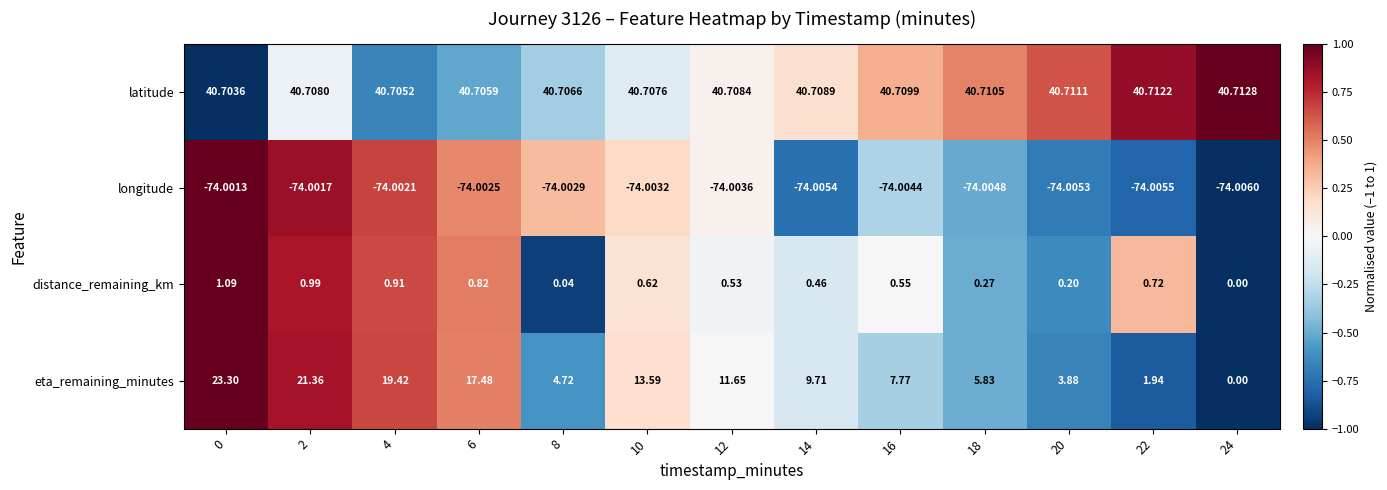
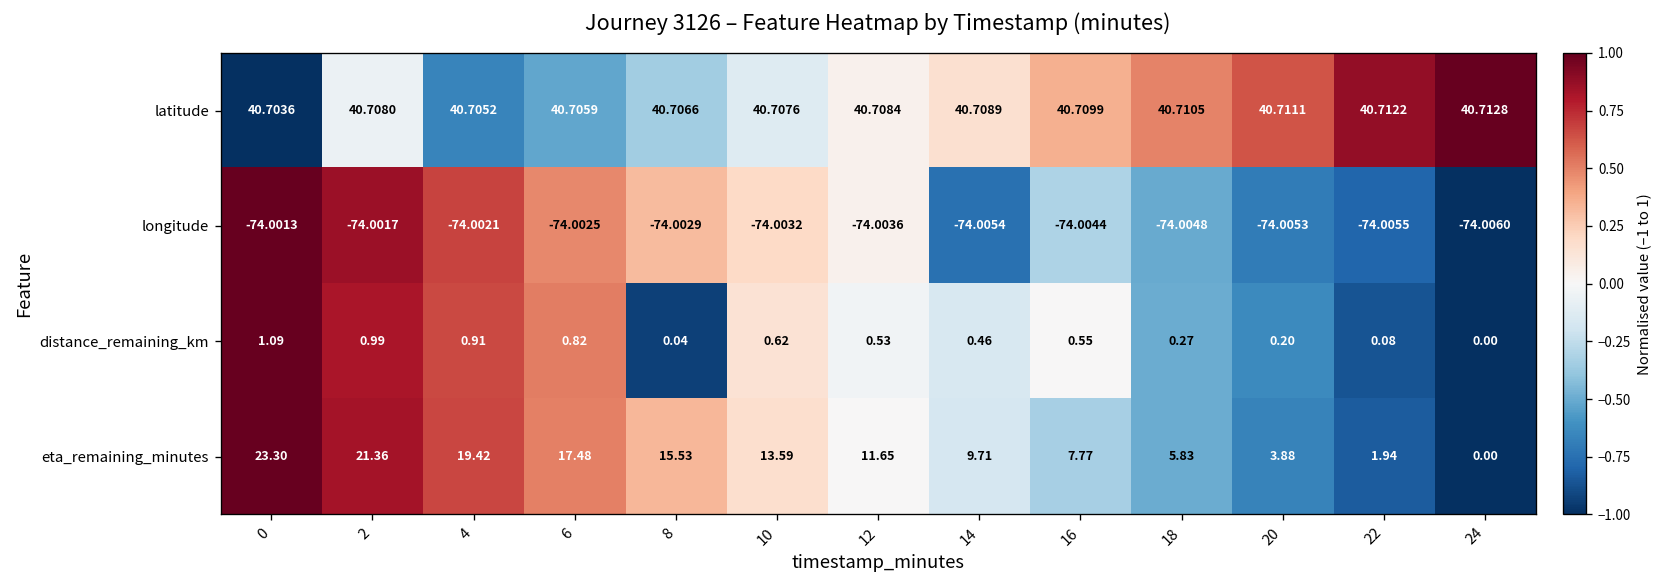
  {
    "latitude": {
      "0": 40.7036,
      "2": 40.7080,
      "4": 40.7052,
      "6": 40.7059,
      "8": 40.7066,
      "10": 40.7076,
      "12": 40.7084,
      "14": 40.7089,
      "16": 40.7099,
      "18": 40.7105,
      "20": 40.7111,
      "22": 40.7122,
      "24": 40.7128
    },
    "longitude": {
      "0": -74.0013,
      "2": -74.0017,
      "4": -74.0021,
      "6": -74.0025,
      "8": -74.0029,
      "10": -74.0032,
      "12": -74.0036,
      "14": -74.0054,
      "16": -74.0044,
      "18": -74.0048,
      "20": -74.0053,
      "22": -74.0055,
      "24": -74.0060
    },
    "distance_remaining_km": {
      "0": 1.09,
      "2": 0.99,
      "4": 0.91,
      "6": 0.82,
      "8": 0.04,
      "10": 0.62,
      "12": 0.53,
      "14": 0.46,
      "16": 0.55,
      "18": 0.27,
      "20": 0.20,
-     "22": 0.72,
+     "22": 0.08,
      "24": 0.00
    },
    "eta_remaining_minutes": {
      "0": 23.30,
      "2": 21.36,
      "4": 19.42,
      "6": 17.48,
-     "8": 4.72,
+     "8": 15.53,
      "10": 13.59,
      "12": 11.65,
      "14": 9.71,
      "16": 7.77,
      "18": 5.83,
      "20": 3.88,
      "22": 1.94,
      "24": 0.00
    }
  }
